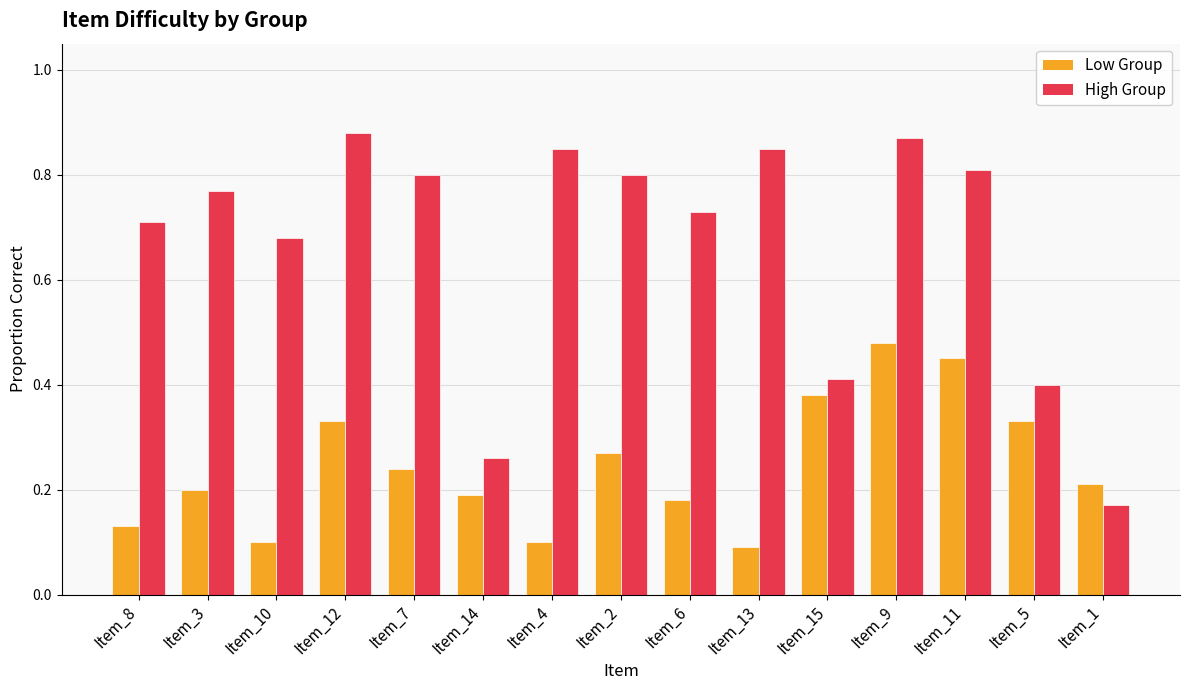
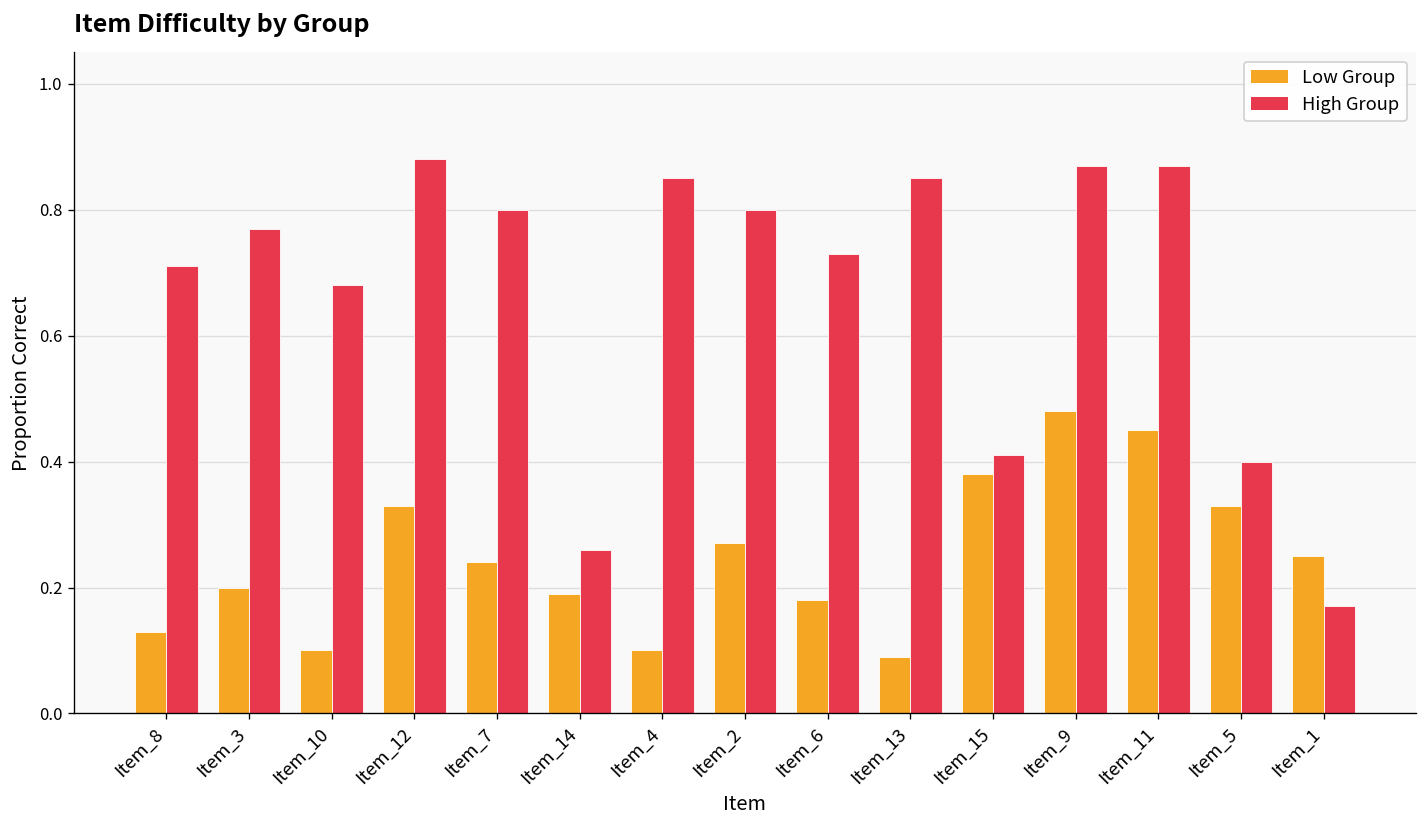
  {
    "Low Group": {
      "Item_8": 0.13,
      "Item_3": 0.20,
      "Item_10": 0.10,
      "Item_12": 0.33,
      "Item_7": 0.24,
      "Item_14": 0.19,
      "Item_4": 0.10,
      "Item_2": 0.27,
      "Item_6": 0.18,
      "Item_13": 0.09,
      "Item_15": 0.38,
      "Item_9": 0.48,
      "Item_11": 0.45,
      "Item_5": 0.33,
-     "Item_1": 0.21
+     "Item_1": 0.25
    },
    "High Group": {
      "Item_8": 0.71,
      "Item_3": 0.77,
      "Item_10": 0.68,
      "Item_12": 0.88,
      "Item_7": 0.80,
      "Item_14": 0.26,
      "Item_4": 0.85,
      "Item_2": 0.80,
      "Item_6": 0.73,
      "Item_13": 0.85,
      "Item_15": 0.41,
      "Item_9": 0.87,
-     "Item_11": 0.81,
+     "Item_11": 0.87,
      "Item_5": 0.40,
      "Item_1": 0.17
    }
  }
